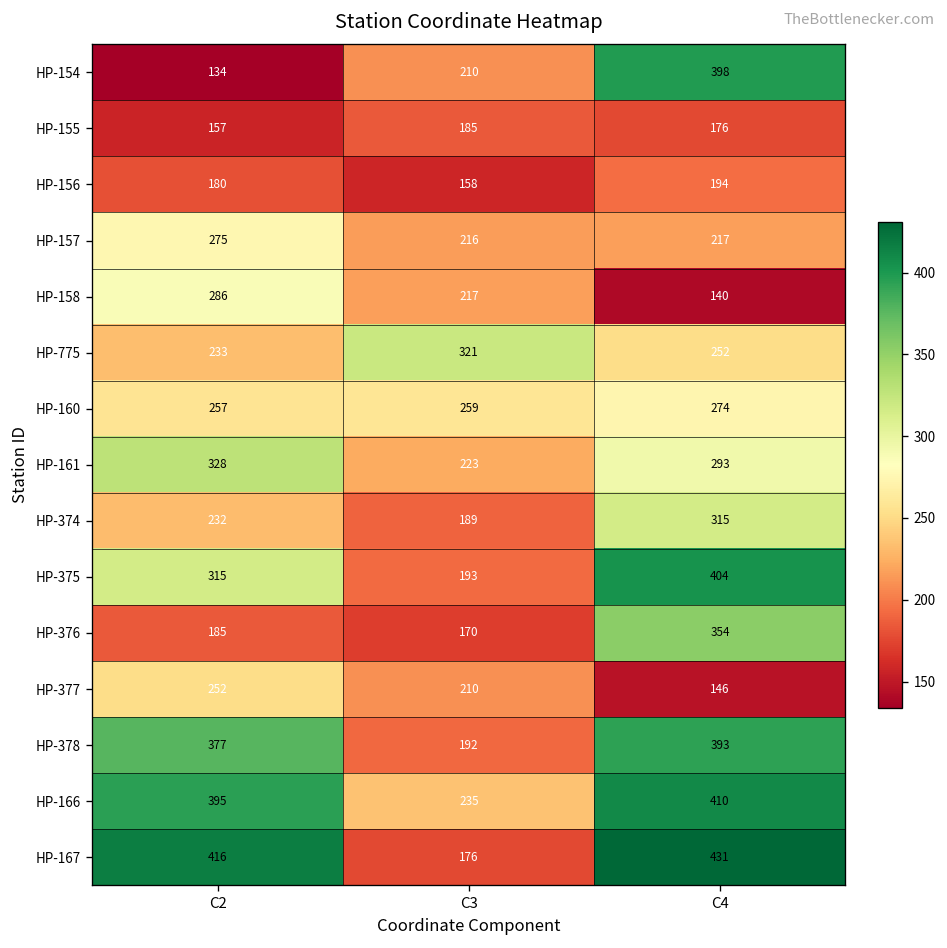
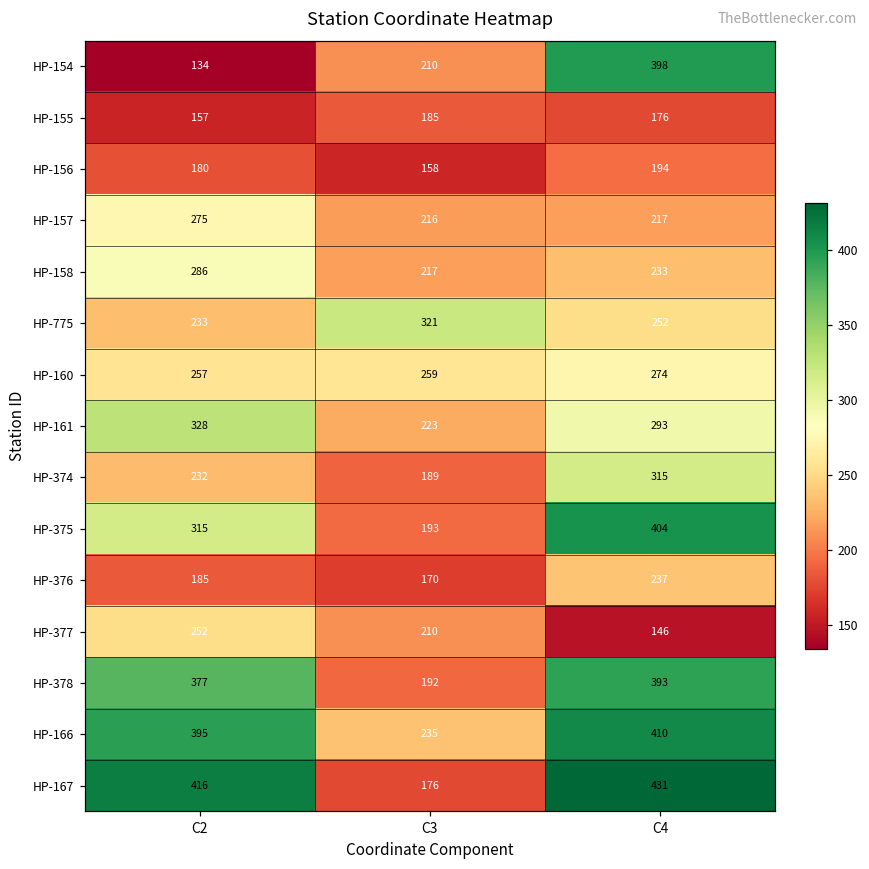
  {
    "HP-154": {
      "C2": 134,
      "C3": 210,
      "C4": 398
    },
    "HP-155": {
      "C2": 157,
      "C3": 185,
      "C4": 176
    },
    "HP-156": {
      "C2": 180,
      "C3": 158,
      "C4": 194
    },
    "HP-157": {
      "C2": 275,
      "C3": 216,
      "C4": 217
    },
    "HP-158": {
      "C2": 286,
      "C3": 217,
-     "C4": 140
+     "C4": 233
    },
    "HP-775": {
      "C2": 233,
      "C3": 321,
      "C4": 252
    },
    "HP-160": {
      "C2": 257,
      "C3": 259,
      "C4": 274
    },
    "HP-161": {
      "C2": 328,
      "C3": 223,
      "C4": 293
    },
    "HP-374": {
      "C2": 232,
      "C3": 189,
      "C4": 315
    },
    "HP-375": {
      "C2": 315,
      "C3": 193,
      "C4": 404
    },
    "HP-376": {
      "C2": 185,
      "C3": 170,
-     "C4": 354
+     "C4": 237
    },
    "HP-377": {
      "C2": 252,
      "C3": 210,
      "C4": 146
    },
    "HP-378": {
      "C2": 377,
      "C3": 192,
      "C4": 393
    },
    "HP-166": {
      "C2": 395,
      "C3": 235,
      "C4": 410
    },
    "HP-167": {
      "C2": 416,
      "C3": 176,
      "C4": 431
    }
  }
